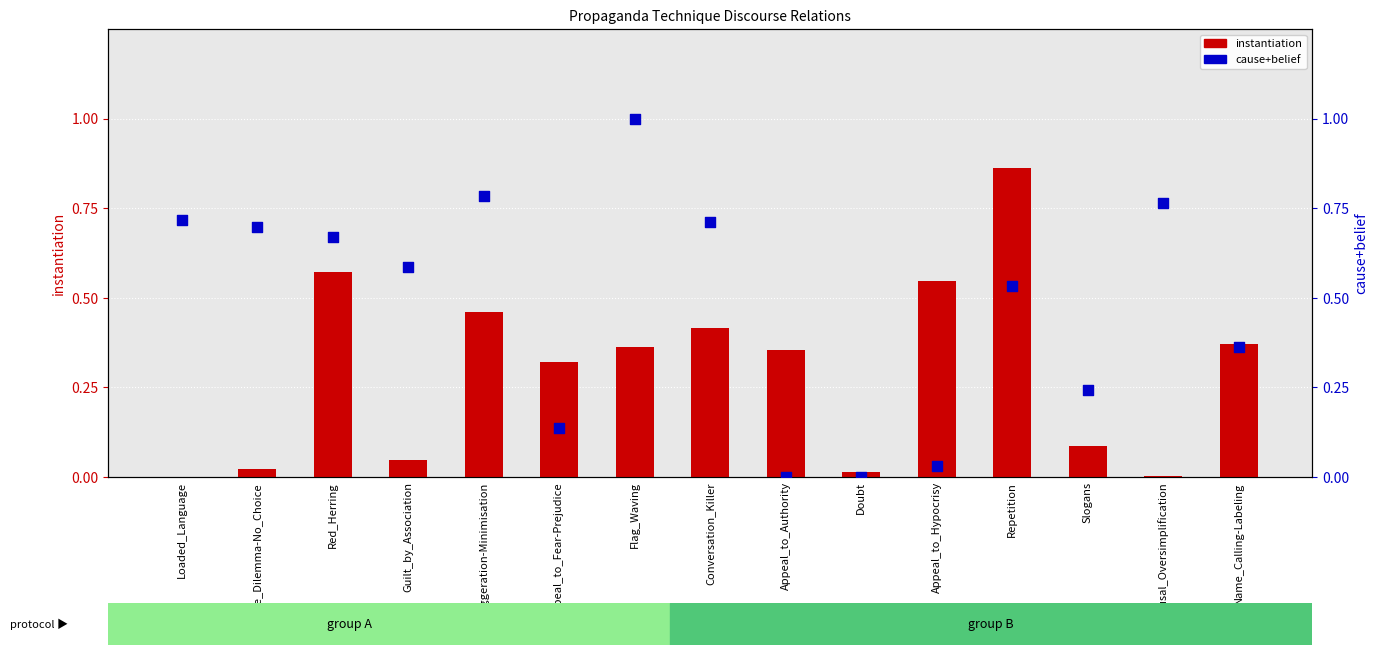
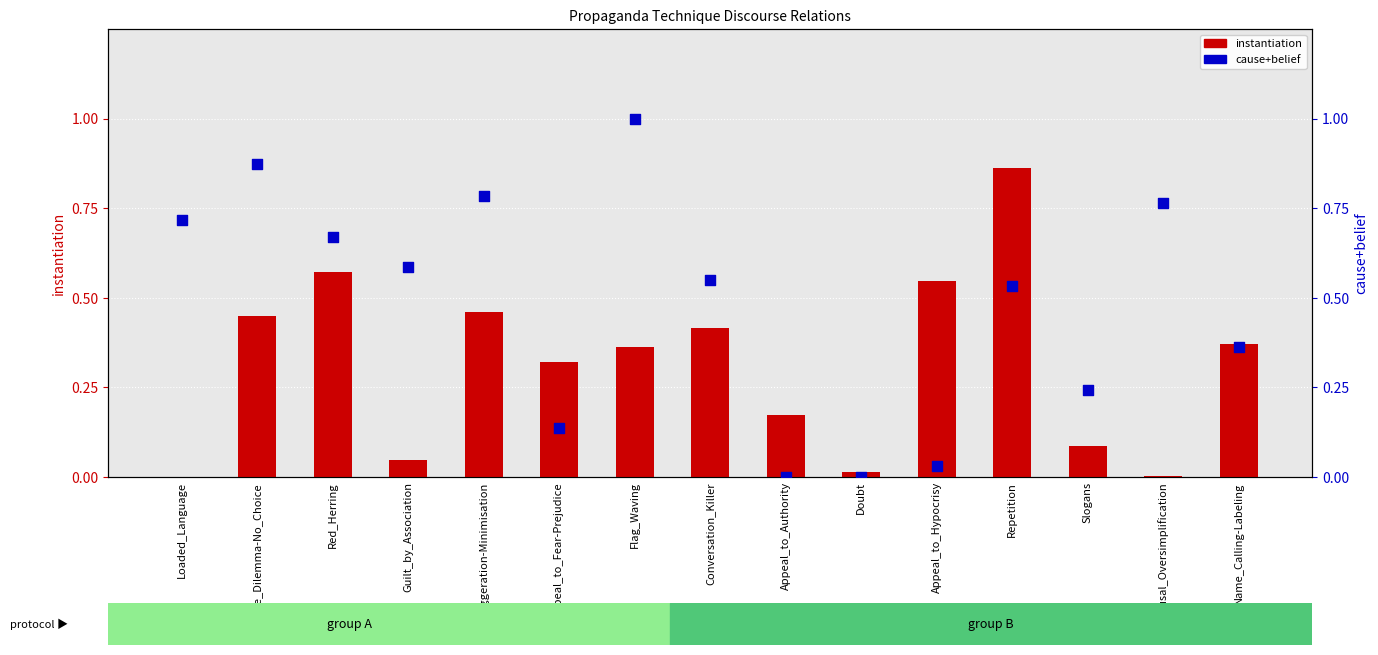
  {
    "instantiation": {
-     "False_Dilemma-No_Choice": 0.02,
+     "False_Dilemma-No_Choice": 0.45,
      "Red_Herring": 0.57,
      "Guilt_by_Association": 0.05,
      "Exaggeration-Minimisation": 0.46,
      "Appeal_to_Fear-Prejudice": 0.32,
      "Flag_Waving": 0.36,
      "Conversation_Killer": 0.42,
-     "Appeal_to_Authority": 0.35,
+     "Appeal_to_Authority": 0.17,
      "Doubt": 0.01,
      "Appeal_to_Hypocrisy": 0.55,
      "Repetition": 0.86,
      "Slogans": 0.09,
      "Name_Calling-Labeling": 0.37
    },
    "cause+belief": {
-     "False_Dilemma-No_Choice": 0.70,
-     "Conversation_Killer": 0.71
+     "False_Dilemma-No_Choice": 0.87,
+     "Conversation_Killer": 0.55
    }
  }
